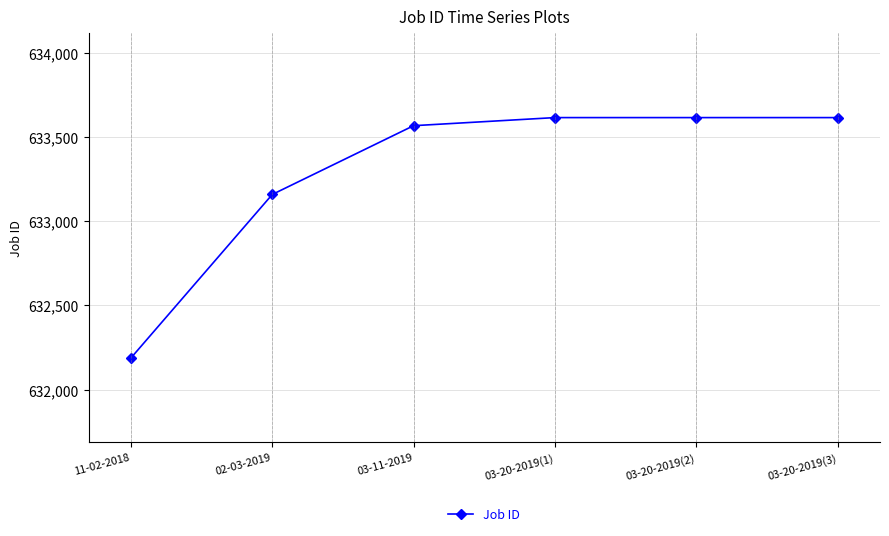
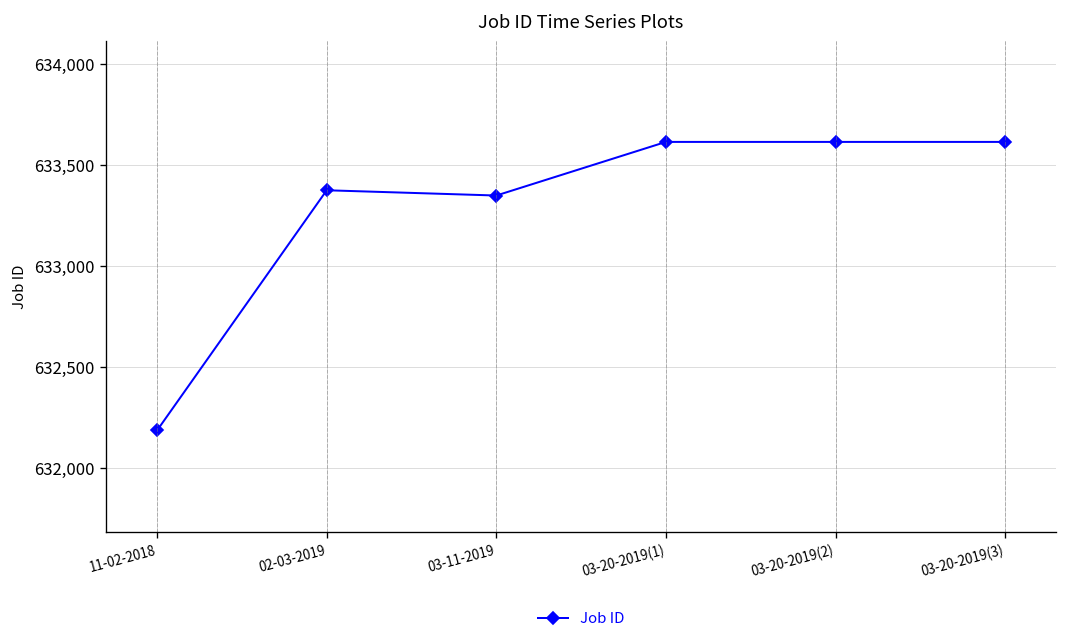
  {
    "11-02-2018": "632,190",
-   "02-03-2019": "633,160",
-   "03-11-2019": "633,570",
+   "02-03-2019": "633,380",
+   "03-11-2019": "633,350",
    "03-20-2019(1)": "633,610",
    "03-20-2019(2)": "633,610",
    "03-20-2019(3)": "633,610"
  }
